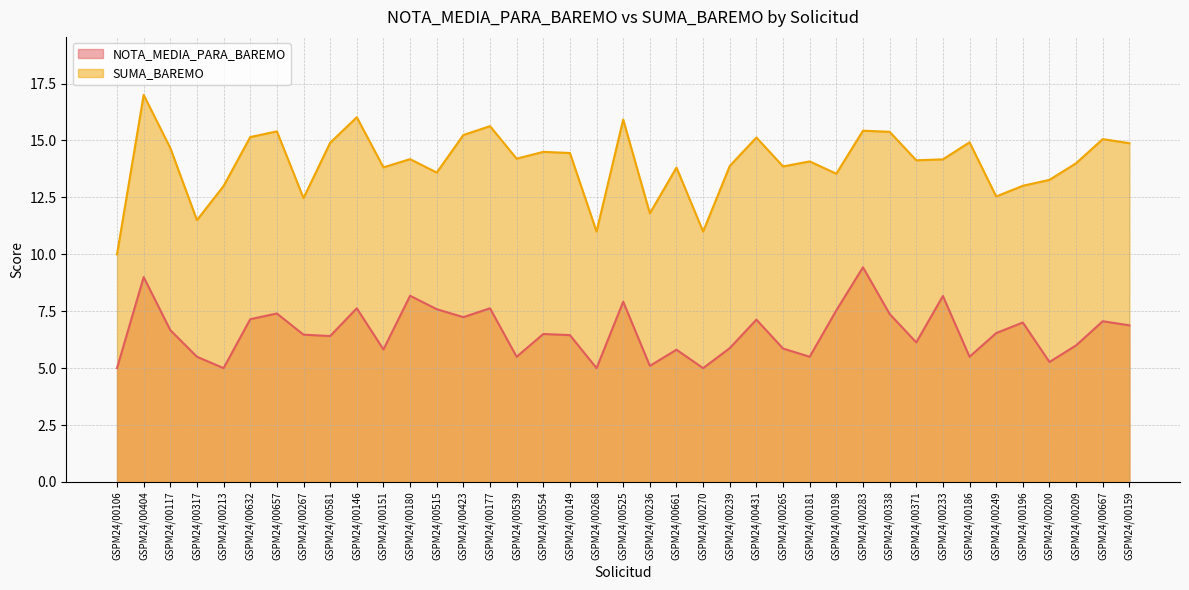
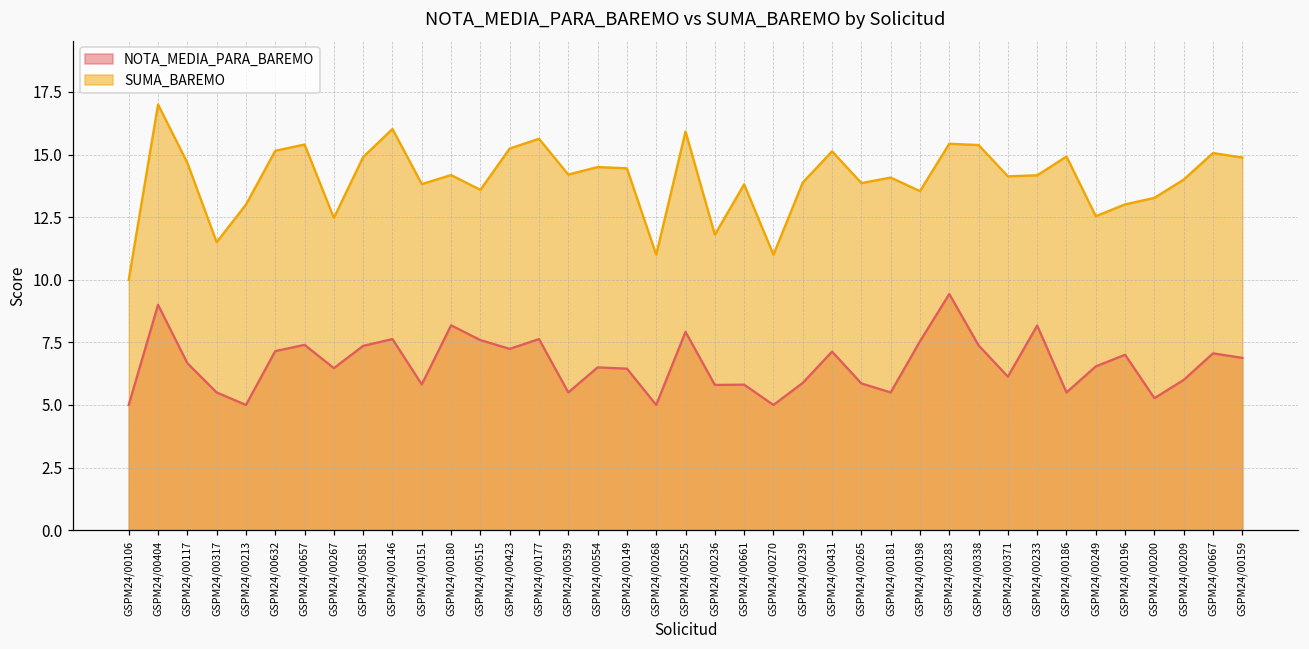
  {
    "NOTA_MEDIA_PARA_BAREMO": {
      "GSPM24/00106": 5.0,
      "GSPM24/00404": 9.0,
      "GSPM24/00117": 6.7,
      "GSPM24/00317": 5.5,
      "GSPM24/00213": 5.0,
      "GSPM24/00632": 7.2,
      "GSPM24/00657": 7.4,
      "GSPM24/00267": 6.5,
-     "GSPM24/00581": 6.4,
+     "GSPM24/00581": 7.4,
      "GSPM24/00146": 7.6,
      "GSPM24/00151": 5.8,
      "GSPM24/00180": 8.2,
      "GSPM24/00515": 7.6,
      "GSPM24/00423": 7.2,
      "GSPM24/00177": 7.6,
      "GSPM24/00539": 5.5,
      "GSPM24/00554": 6.5,
      "GSPM24/00149": 6.5,
      "GSPM24/00268": 5.0,
      "GSPM24/00525": 7.9,
-     "GSPM24/00236": 5.1,
+     "GSPM24/00236": 5.8,
      "GSPM24/00661": 5.8,
      "GSPM24/00270": 5.0,
      "GSPM24/00239": 5.9,
      "GSPM24/00431": 7.1,
      "GSPM24/00265": 5.9,
      "GSPM24/00181": 5.5,
      "GSPM24/00198": 7.5,
      "GSPM24/00283": 9.4,
      "GSPM24/00338": 7.4,
      "GSPM24/00371": 6.1,
      "GSPM24/00233": 8.2,
      "GSPM24/00186": 5.5,
      "GSPM24/00249": 6.5,
      "GSPM24/00196": 7.0,
      "GSPM24/00200": 5.3,
      "GSPM24/00209": 6.0,
      "GSPM24/00667": 7.1,
      "GSPM24/00159": 6.9
    },
    "SUMA_BAREMO": {
      "GSPM24/00106": 10.0,
      "GSPM24/00404": 17.0,
      "GSPM24/00117": 14.7,
      "GSPM24/00317": 11.5,
      "GSPM24/00213": 13.0,
      "GSPM24/00632": 15.2,
      "GSPM24/00657": 15.4,
      "GSPM24/00267": 12.5,
      "GSPM24/00581": 14.9,
      "GSPM24/00146": 16.0,
      "GSPM24/00151": 13.8,
      "GSPM24/00180": 14.2,
      "GSPM24/00515": 13.6,
      "GSPM24/00423": 15.2,
      "GSPM24/00177": 15.6,
      "GSPM24/00539": 14.2,
      "GSPM24/00554": 14.5,
      "GSPM24/00149": 14.5,
      "GSPM24/00268": 11.0,
      "GSPM24/00525": 15.9,
      "GSPM24/00236": 11.8,
      "GSPM24/00661": 13.8,
      "GSPM24/00270": 11.0,
      "GSPM24/00239": 13.9,
      "GSPM24/00431": 15.1,
      "GSPM24/00265": 13.9,
      "GSPM24/00181": 14.1,
      "GSPM24/00198": 13.5,
      "GSPM24/00283": 15.4,
      "GSPM24/00338": 15.4,
      "GSPM24/00371": 14.1,
      "GSPM24/00233": 14.2,
      "GSPM24/00186": 14.9,
      "GSPM24/00249": 12.5,
      "GSPM24/00196": 13.0,
      "GSPM24/00200": 13.3,
      "GSPM24/00209": 14.0,
      "GSPM24/00667": 15.1,
      "GSPM24/00159": 14.9
    }
  }
